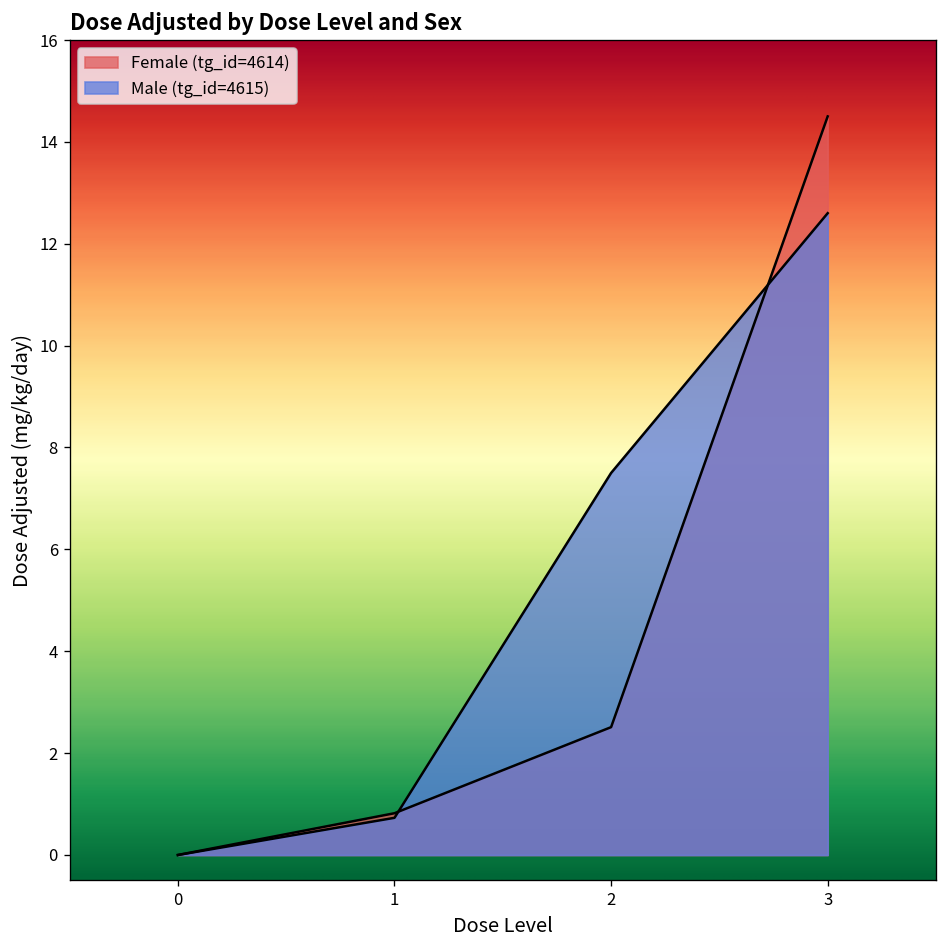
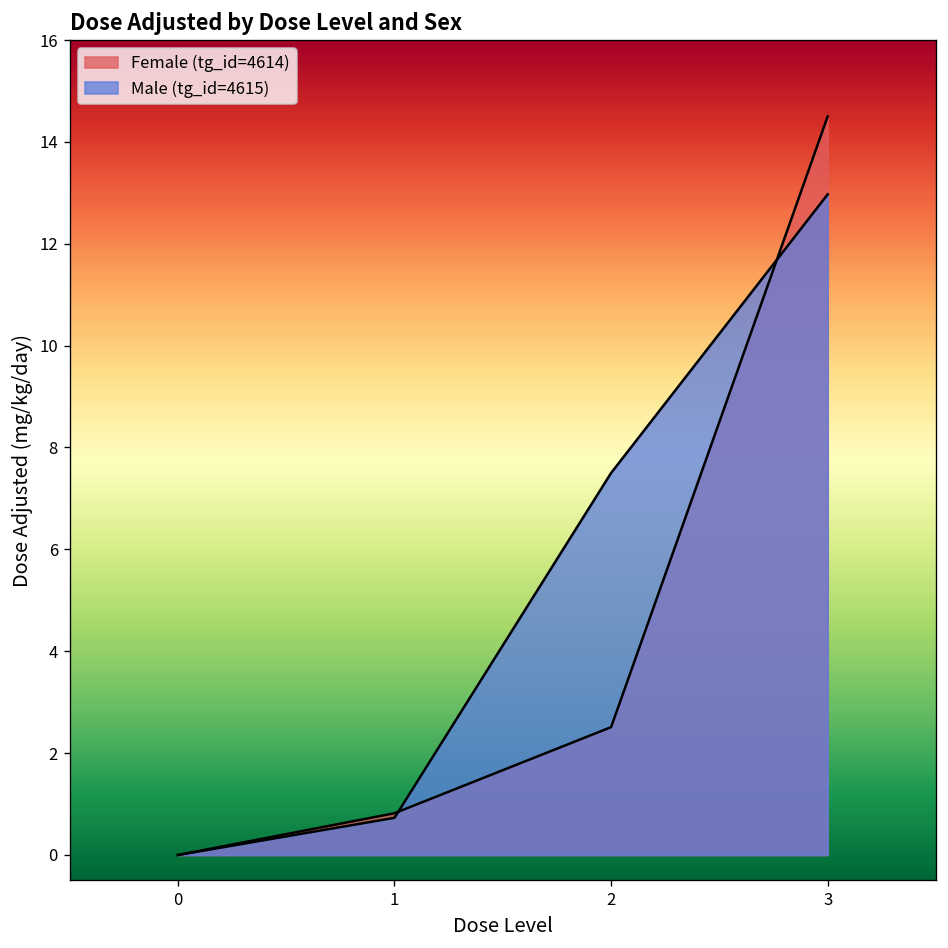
  {
    "Female (tg_id=4614)": {
      "1": 0.8,
      "2": 2.5,
      "3": 14.5
    },
    "Male (tg_id=4615)": {
      "1": 0.7,
      "2": 7.5,
-     "3": 12.6
+     "3": 13.0
    }
  }
